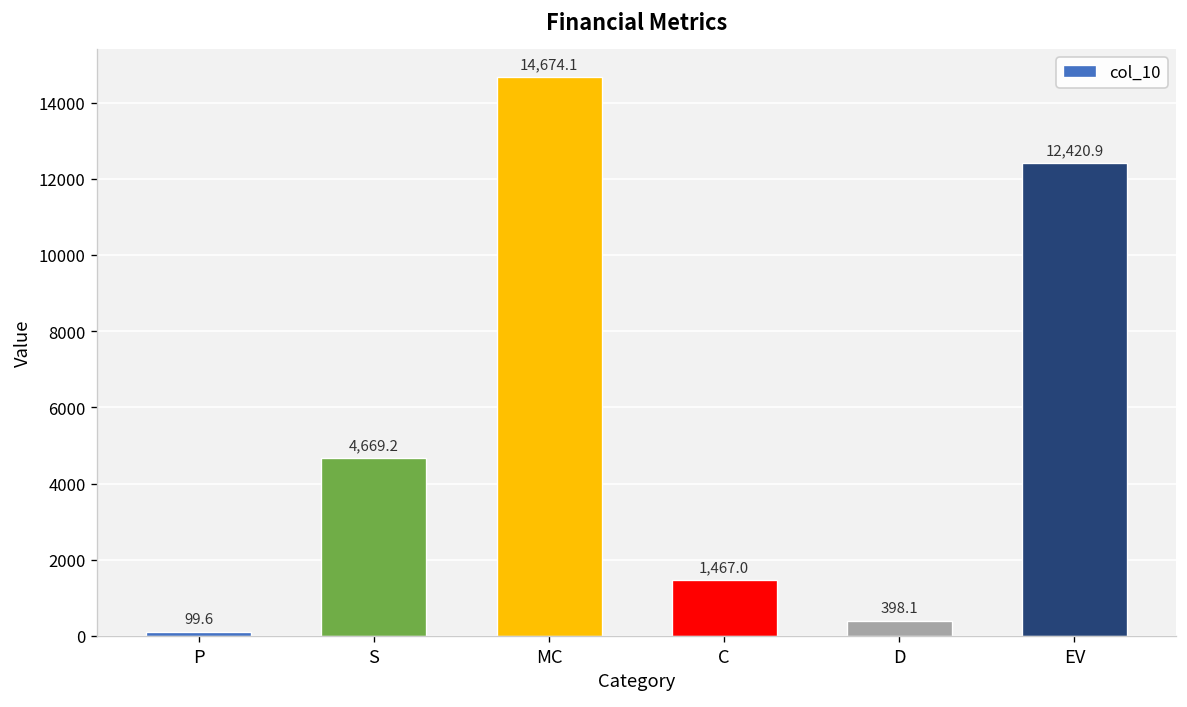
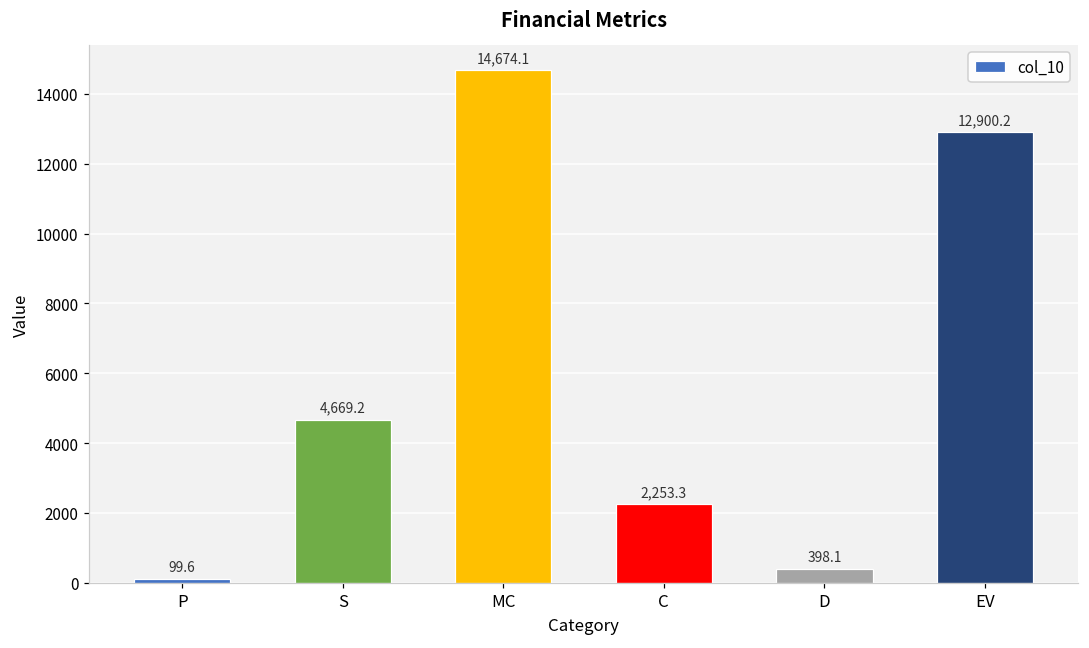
  {
    "P": "99.6",
    "S": "4,669.2",
    "MC": "14,674.1",
-   "C": "1,467.0",
+   "C": "2,253.3",
    "D": "398.1",
-   "EV": "12,420.9"
+   "EV": "12,900.2"
  }
